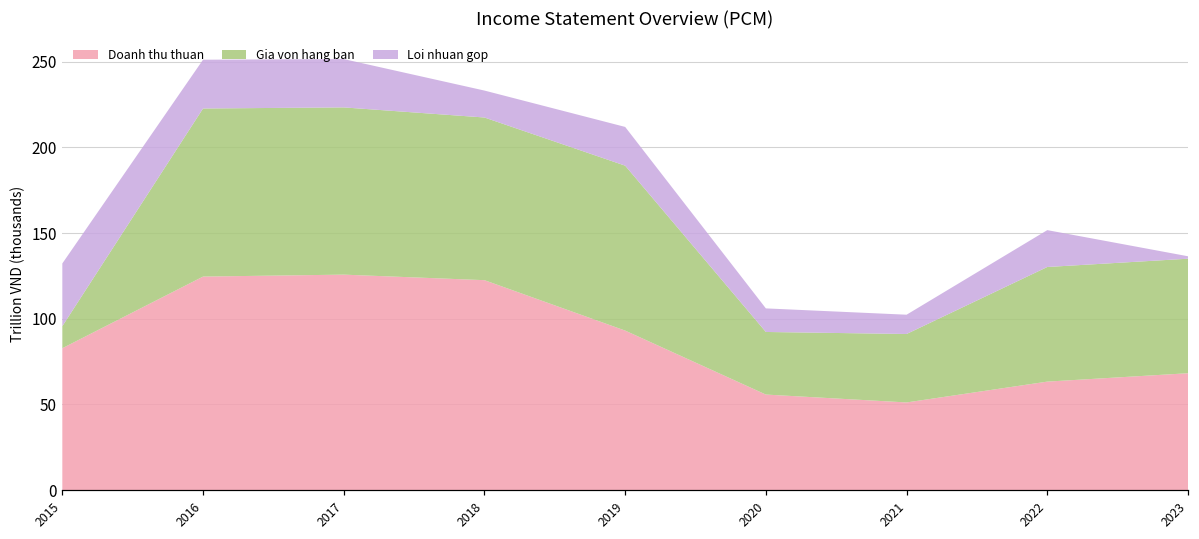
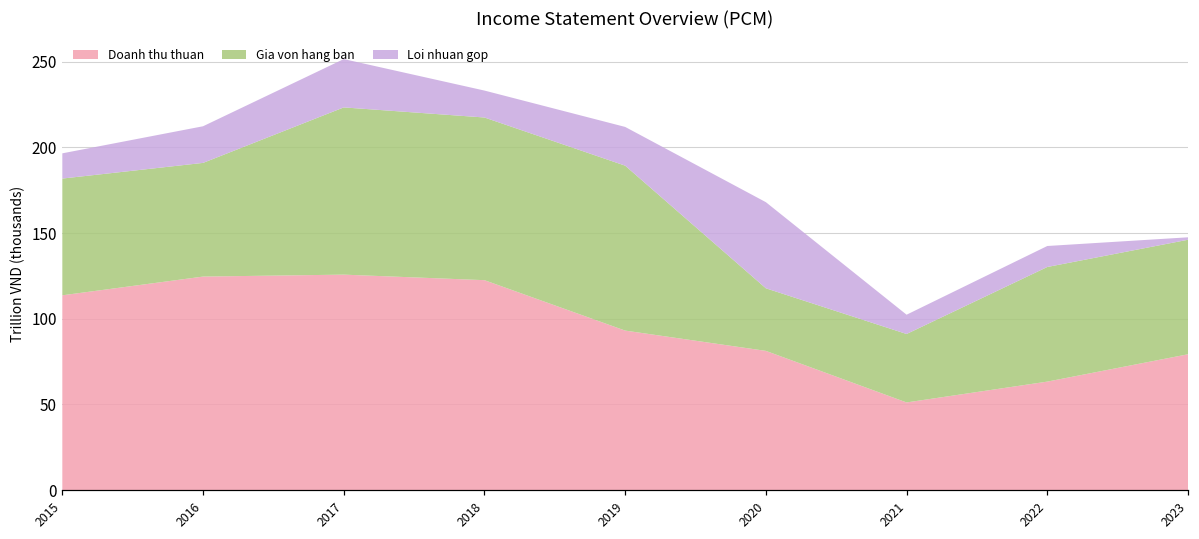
  {
    "Doanh thu thuan": {
-     "2015": 83,
+     "2015": 114,
      "2016": 125,
      "2017": 126,
      "2018": 123,
      "2019": 93,
-     "2020": 56,
+     "2020": 81,
      "2021": 51,
      "2022": 63,
-     "2023": 68
+     "2023": 79
    },
    "Gia von hang ban": {
-     "2015": 13,
-     "2016": 98,
+     "2015": 68,
+     "2016": 66,
      "2017": 98,
      "2018": 95,
      "2019": 96,
      "2020": 37,
      "2021": 40,
      "2022": 67
    },
    "Loi nhuan gop": {
-     "2015": 37,
-     "2016": 28,
+     "2015": 15,
+     "2016": 21,
      "2017": 28,
      "2018": 16,
      "2019": 23,
-     "2020": 14,
+     "2020": 50,
      "2021": 11,
-     "2022": 22
+     "2022": 12
    }
  }
